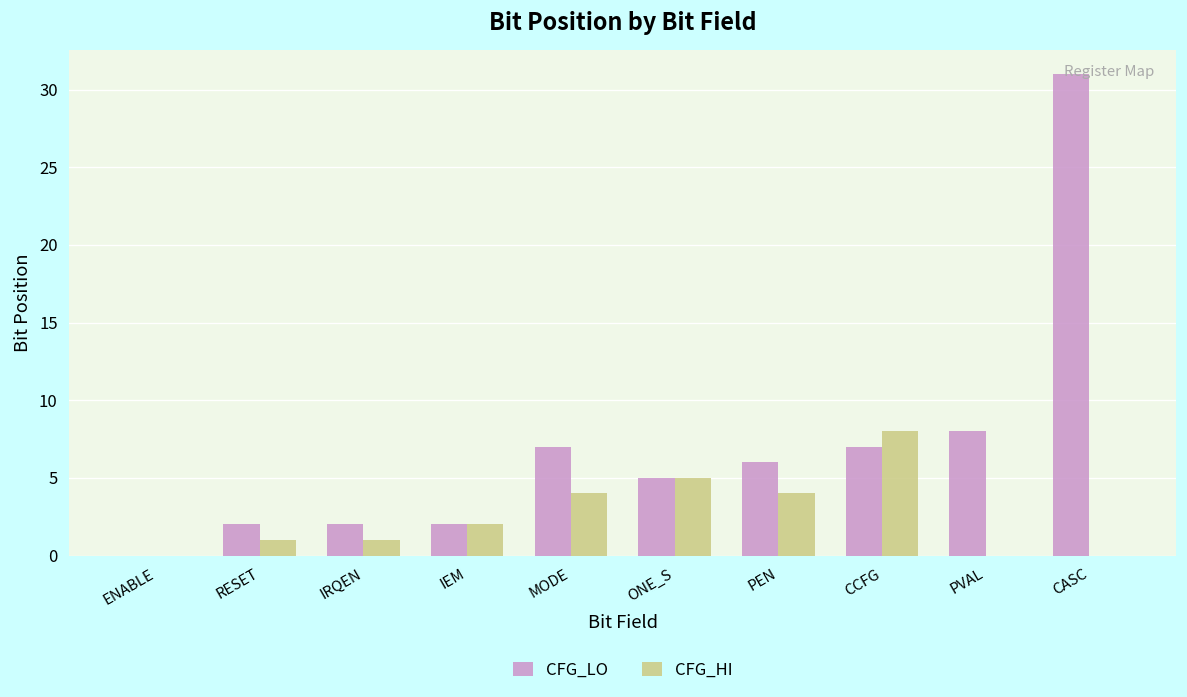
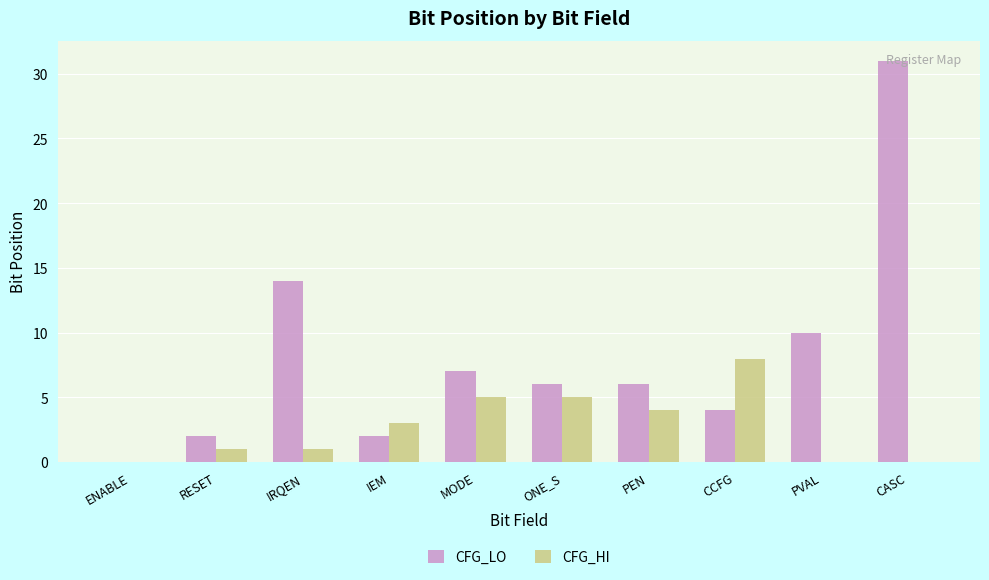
  {
    "CFG_LO": {
      "ENABLE": 0,
      "RESET": 2,
-     "IRQEN": 2,
+     "IRQEN": 14,
      "IEM": 2,
      "MODE": 7,
-     "ONE_S": 5,
+     "ONE_S": 6,
      "PEN": 6,
-     "CCFG": 7,
-     "PVAL": 8,
+     "CCFG": 4,
+     "PVAL": 10,
      "CASC": 31
    },
    "CFG_HI": {
      "ENABLE": 0,
      "RESET": 1,
      "IRQEN": 1,
-     "IEM": 2,
-     "MODE": 4,
+     "IEM": 3,
+     "MODE": 5,
      "ONE_S": 5,
      "PEN": 4,
      "CCFG": 8,
      "PVAL": 0,
      "CASC": 0
    }
  }
